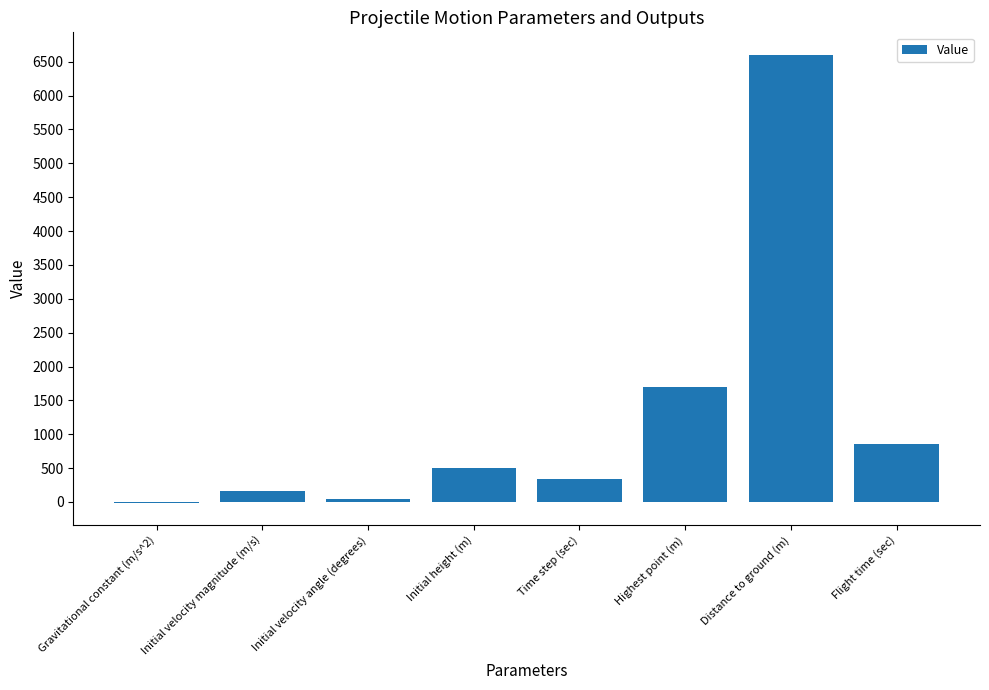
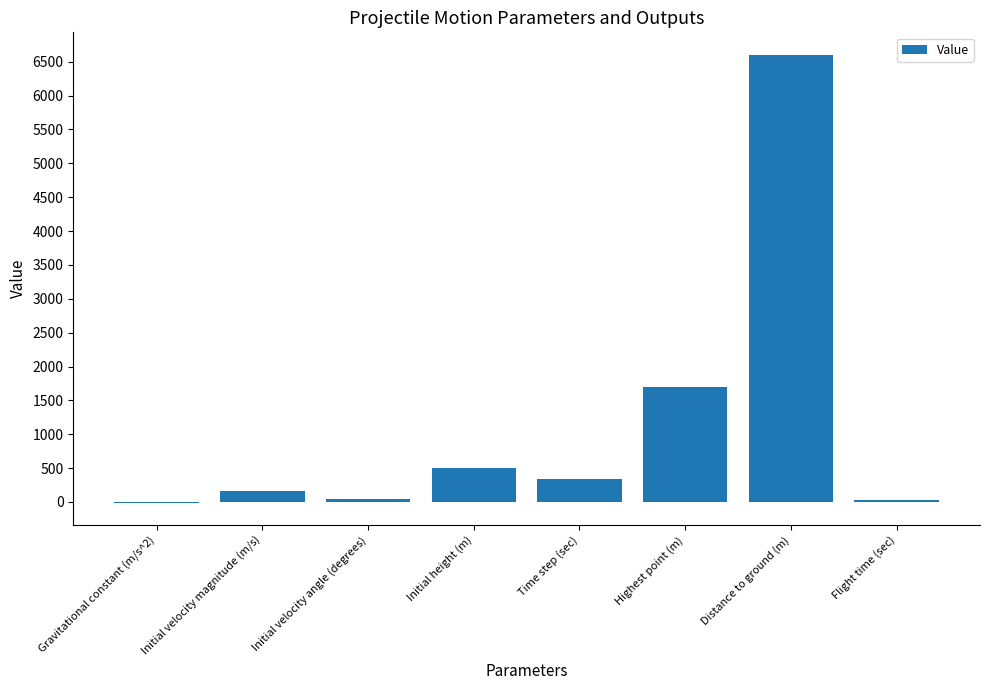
  {
    "Initial velocity magnitude (m/s)": 200,
    "Initial velocity angle (degrees)": 100,
    "Initial height (m)": 500,
    "Time step (sec)": 300,
    "Highest point (m)": 1700,
    "Distance to ground (m)": 6600,
-   "Flight time (sec)": 900
+   "Flight time (sec)": 0
  }
